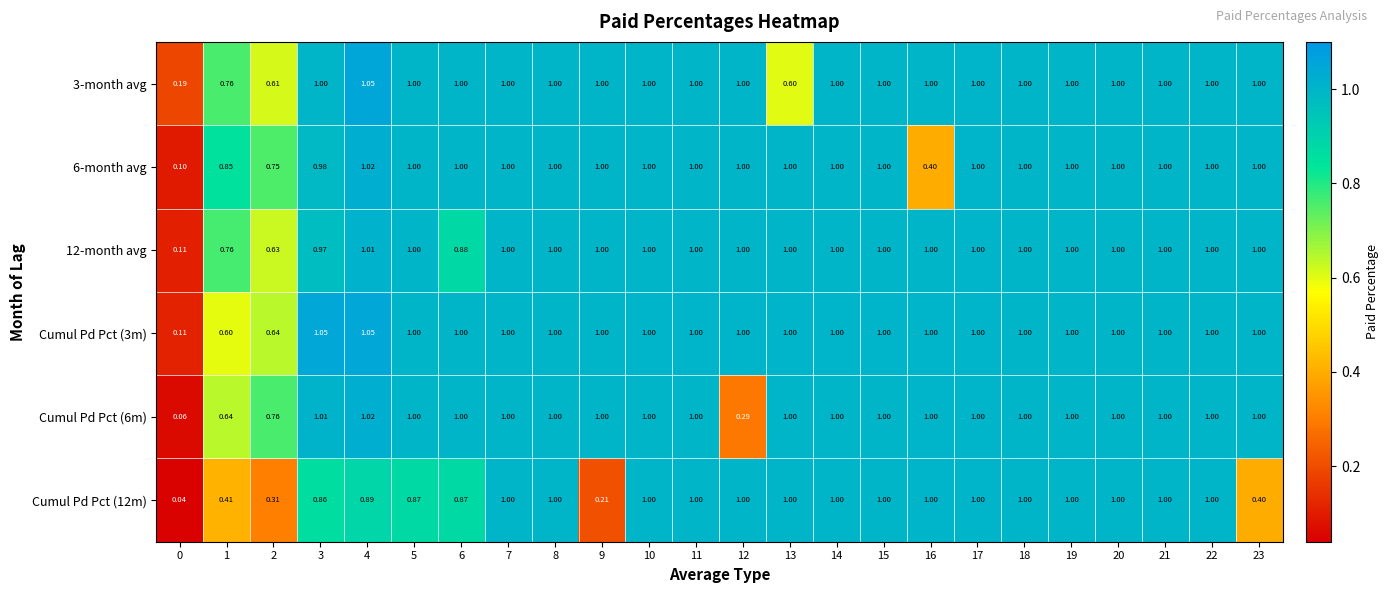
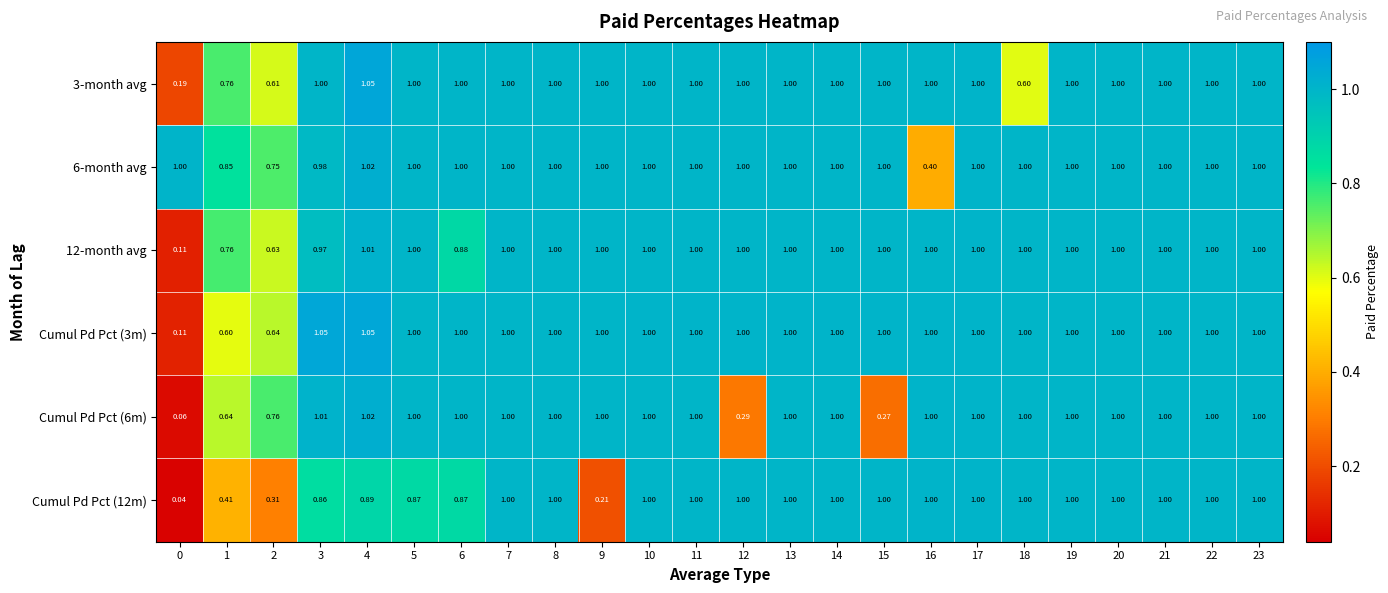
  {
    "3-month avg": {
      "0": 0.19,
      "1": 0.76,
      "2": 0.61,
      "3": 1.00,
      "4": 1.05,
      "5": 1.00,
      "6": 1.00,
      "7": 1.00,
      "8": 1.00,
      "9": 1.00,
      "10": 1.00,
      "11": 1.00,
      "12": 1.00,
-     "13": 0.60,
+     "13": 1.00,
      "14": 1.00,
      "15": 1.00,
      "16": 1.00,
      "17": 1.00,
-     "18": 1.00,
+     "18": 0.60,
      "19": 1.00,
      "20": 1.00,
      "21": 1.00,
      "22": 1.00,
      "23": 1.00
    },
    "6-month avg": {
-     "0": 0.10,
+     "0": 1.00,
      "1": 0.85,
      "2": 0.75,
      "3": 0.98,
      "4": 1.02,
      "5": 1.00,
      "6": 1.00,
      "7": 1.00,
      "8": 1.00,
      "9": 1.00,
      "10": 1.00,
      "11": 1.00,
      "12": 1.00,
      "13": 1.00,
      "14": 1.00,
      "15": 1.00,
      "16": 0.40,
      "17": 1.00,
      "18": 1.00,
      "19": 1.00,
      "20": 1.00,
      "21": 1.00,
      "22": 1.00,
      "23": 1.00
    },
    "12-month avg": {
      "0": 0.11,
      "1": 0.76,
      "2": 0.63,
      "3": 0.97,
      "4": 1.01,
      "5": 1.00,
      "6": 0.88,
      "7": 1.00,
      "8": 1.00,
      "9": 1.00,
      "10": 1.00,
      "11": 1.00,
      "12": 1.00,
      "13": 1.00,
      "14": 1.00,
      "15": 1.00,
      "16": 1.00,
      "17": 1.00,
      "18": 1.00,
      "19": 1.00,
      "20": 1.00,
      "21": 1.00,
      "22": 1.00,
      "23": 1.00
    },
    "Cumul Pd Pct (3m)": {
      "0": 0.11,
      "1": 0.60,
      "2": 0.64,
      "3": 1.05,
      "4": 1.05,
      "5": 1.00,
      "6": 1.00,
      "7": 1.00,
      "8": 1.00,
      "9": 1.00,
      "10": 1.00,
      "11": 1.00,
      "12": 1.00,
      "13": 1.00,
      "14": 1.00,
      "15": 1.00,
      "16": 1.00,
      "17": 1.00,
      "18": 1.00,
      "19": 1.00,
      "20": 1.00,
      "21": 1.00,
      "22": 1.00,
      "23": 1.00
    },
    "Cumul Pd Pct (6m)": {
      "0": 0.06,
      "1": 0.64,
      "2": 0.76,
      "3": 1.01,
      "4": 1.02,
      "5": 1.00,
      "6": 1.00,
      "7": 1.00,
      "8": 1.00,
      "9": 1.00,
      "10": 1.00,
      "11": 1.00,
      "12": 0.29,
      "13": 1.00,
      "14": 1.00,
-     "15": 1.00,
+     "15": 0.27,
      "16": 1.00,
      "17": 1.00,
      "18": 1.00,
      "19": 1.00,
      "20": 1.00,
      "21": 1.00,
      "22": 1.00,
      "23": 1.00
    },
    "Cumul Pd Pct (12m)": {
      "0": 0.04,
      "1": 0.41,
      "2": 0.31,
      "3": 0.86,
      "4": 0.89,
      "5": 0.87,
      "6": 0.87,
      "7": 1.00,
      "8": 1.00,
      "9": 0.21,
      "10": 1.00,
      "11": 1.00,
      "12": 1.00,
      "13": 1.00,
      "14": 1.00,
      "15": 1.00,
      "16": 1.00,
      "17": 1.00,
      "18": 1.00,
      "19": 1.00,
      "20": 1.00,
      "21": 1.00,
      "22": 1.00,
-     "23": 0.40
+     "23": 1.00
    }
  }
